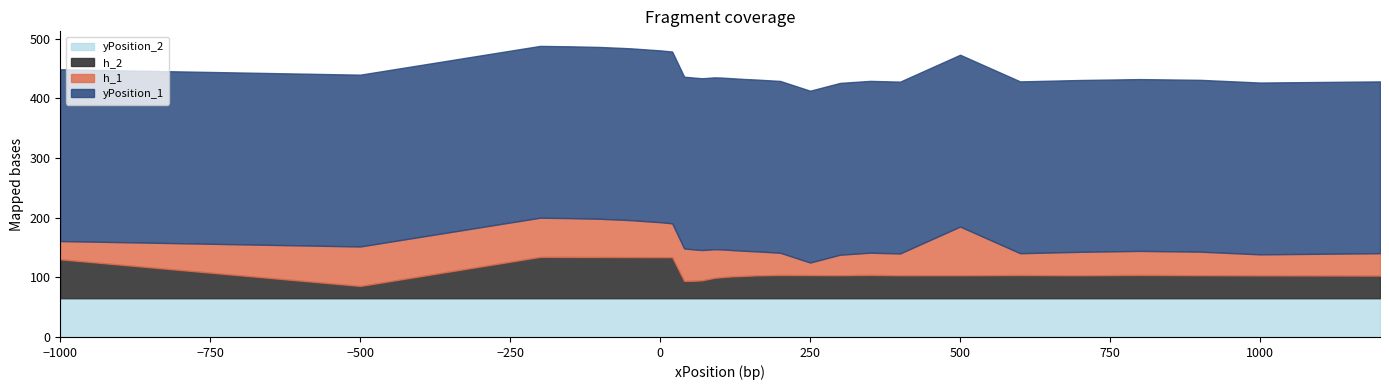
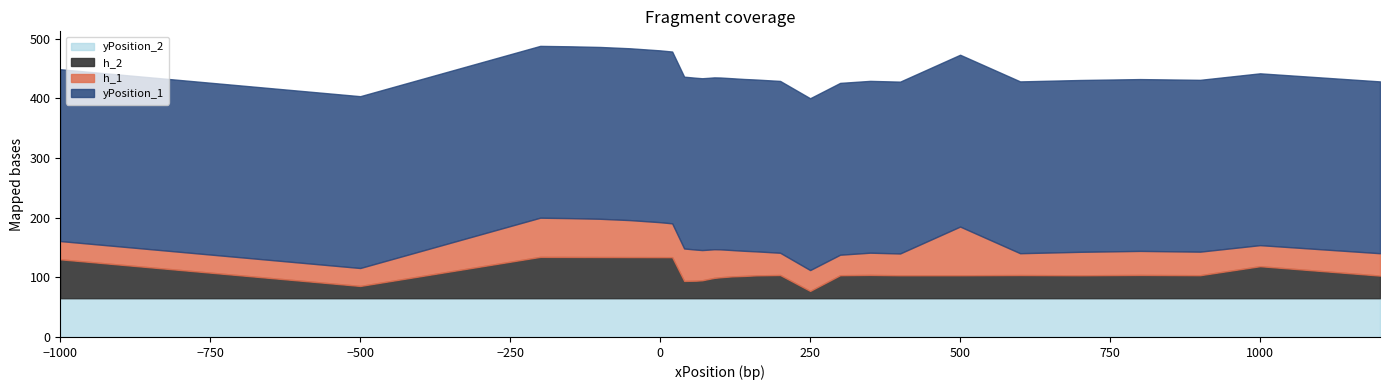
  {
    "yPosition_2": {
      "−1000": 70,
      "−500": 70,
      "0": 70,
      "250": 70,
      "500": 70,
      "1000": 70
    },
    "h_2": {
      "−1000": 70,
      "−500": 20,
      "0": 70,
-     "250": 40,
+     "250": 10,
      "500": 40,
-     "1000": 40
+     "1000": 50
    },
    "h_1": {
      "−1000": 30,
-     "−500": 70,
+     "−500": 30,
      "0": 60,
-     "250": 20,
+     "250": 30,
      "500": 80,
      "1000": 40
    },
    "yPosition_1": {
      "−1000": 290,
      "−500": 290,
      "0": 290,
      "250": 290,
      "500": 290,
      "1000": 290
    }
  }
